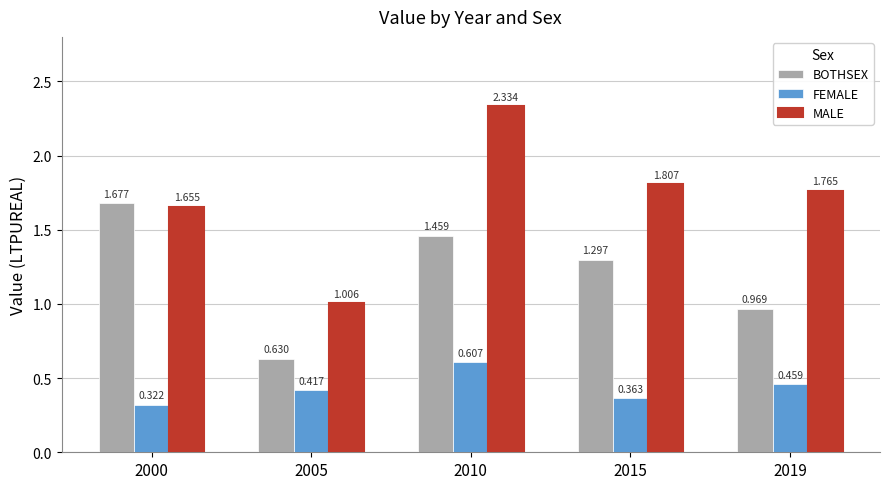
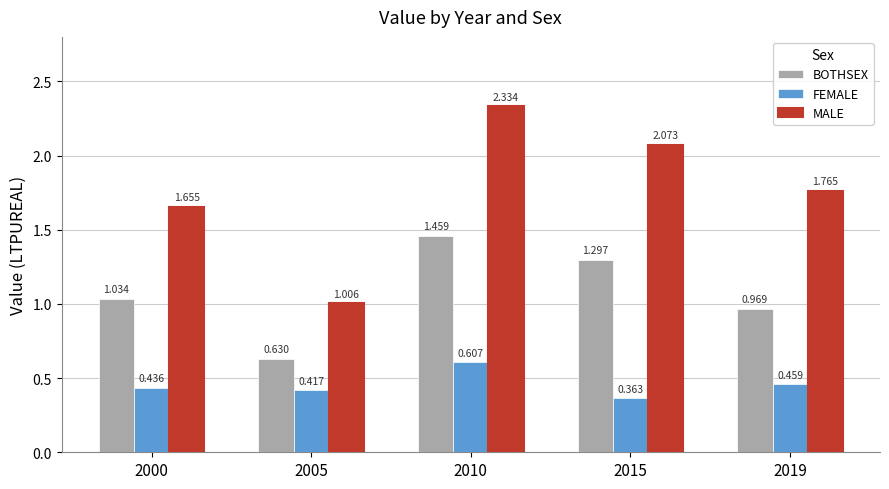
  {
    "BOTHSEX": {
-     "2000": 1.677,
+     "2000": 1.034,
      "2005": 0.630,
      "2010": 1.459,
      "2015": 1.297,
      "2019": 0.969
    },
    "FEMALE": {
-     "2000": 0.322,
+     "2000": 0.436,
      "2005": 0.417,
      "2010": 0.607,
      "2015": 0.363,
      "2019": 0.459
    },
    "MALE": {
      "2000": 1.655,
      "2005": 1.006,
      "2010": 2.334,
-     "2015": 1.807,
+     "2015": 2.073,
      "2019": 1.765
    }
  }
